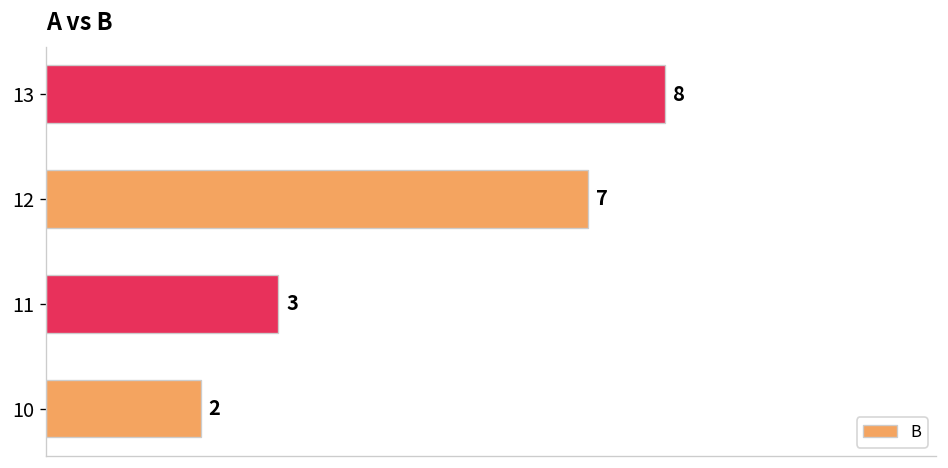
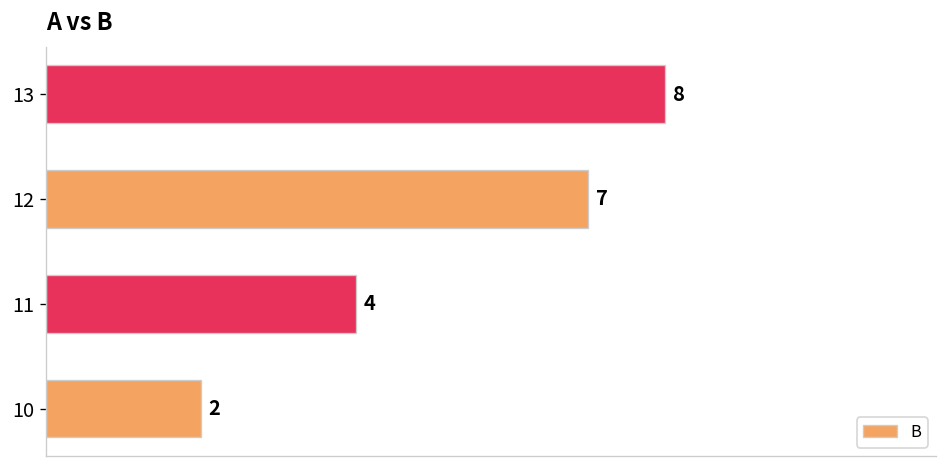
  {
    "13": 8,
    "12": 7,
-   "11": 3,
+   "11": 4,
    "10": 2
  }
